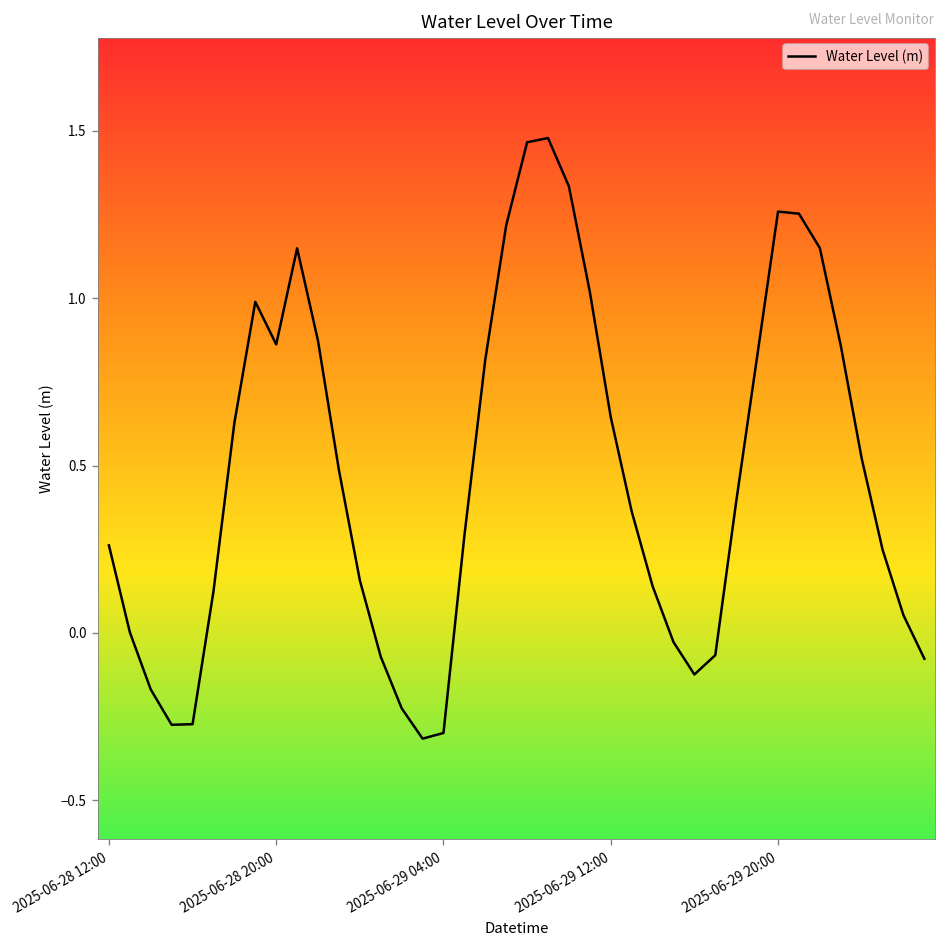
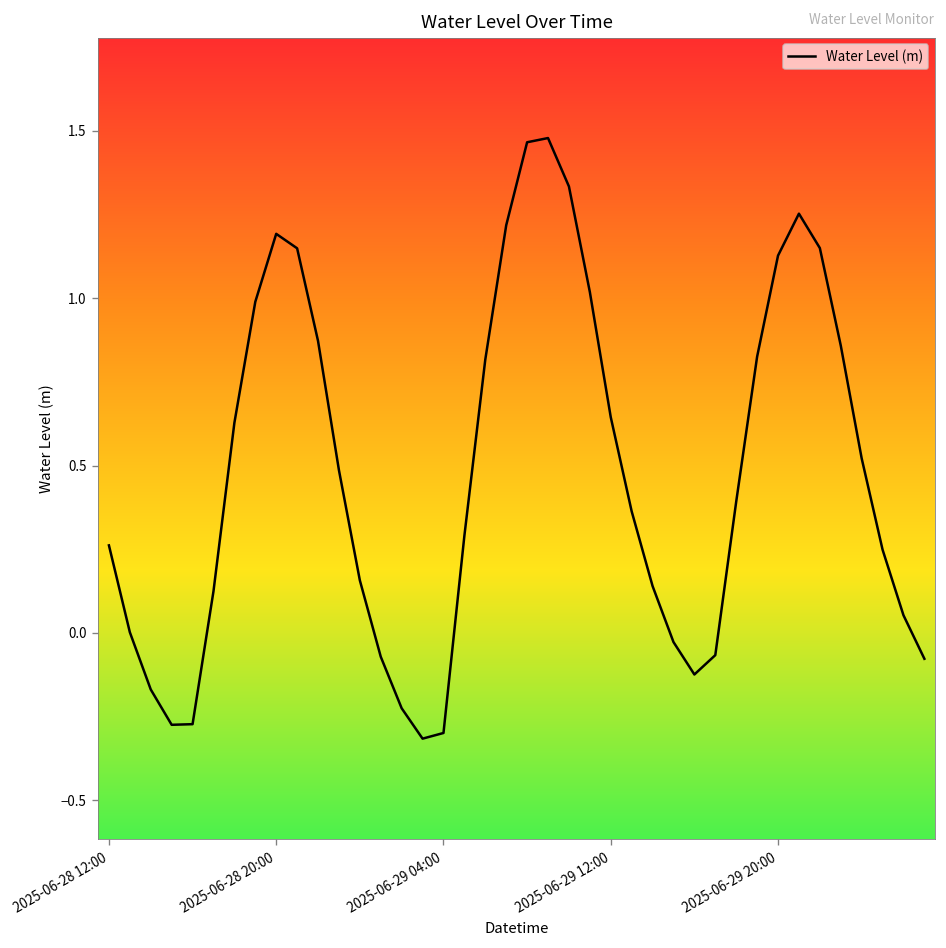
  {
    "2025-06-28 12:00": 0.26,
-   "2025-06-28 20:00": 0.86,
+   "2025-06-28 20:00": 1.19,
    "2025-06-29 04:00": -0.30,
    "2025-06-29 12:00": 0.64,
-   "2025-06-29 20:00": 1.26
+   "2025-06-29 20:00": 1.13
  }
